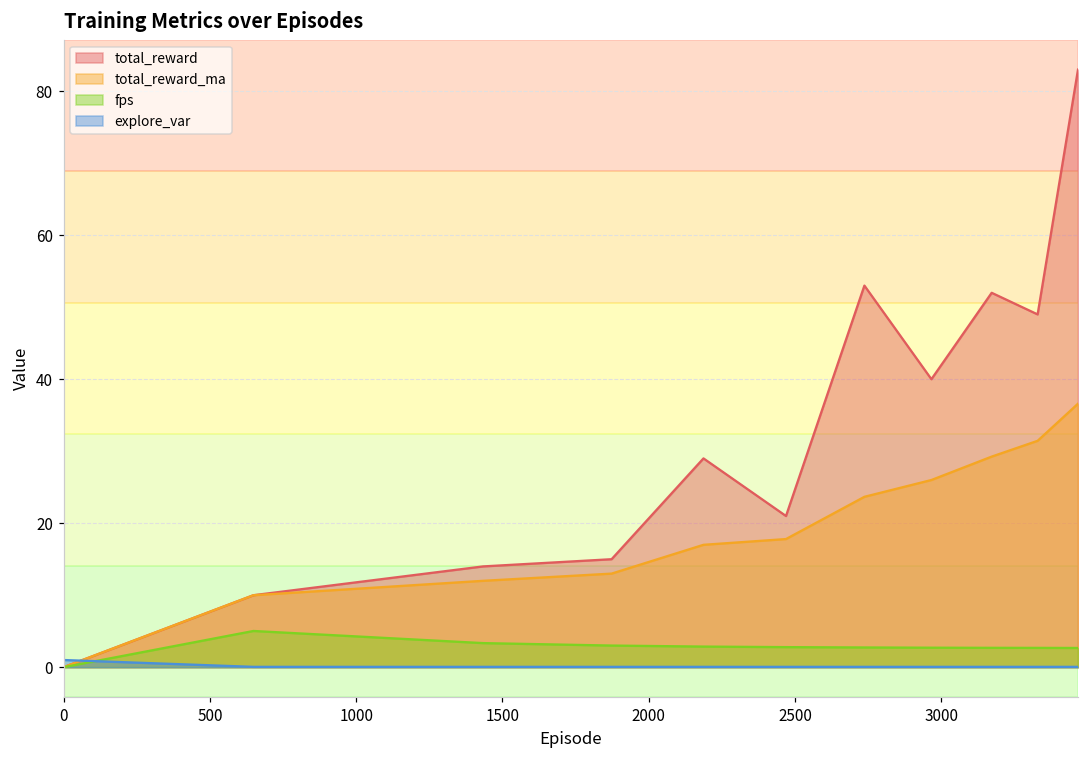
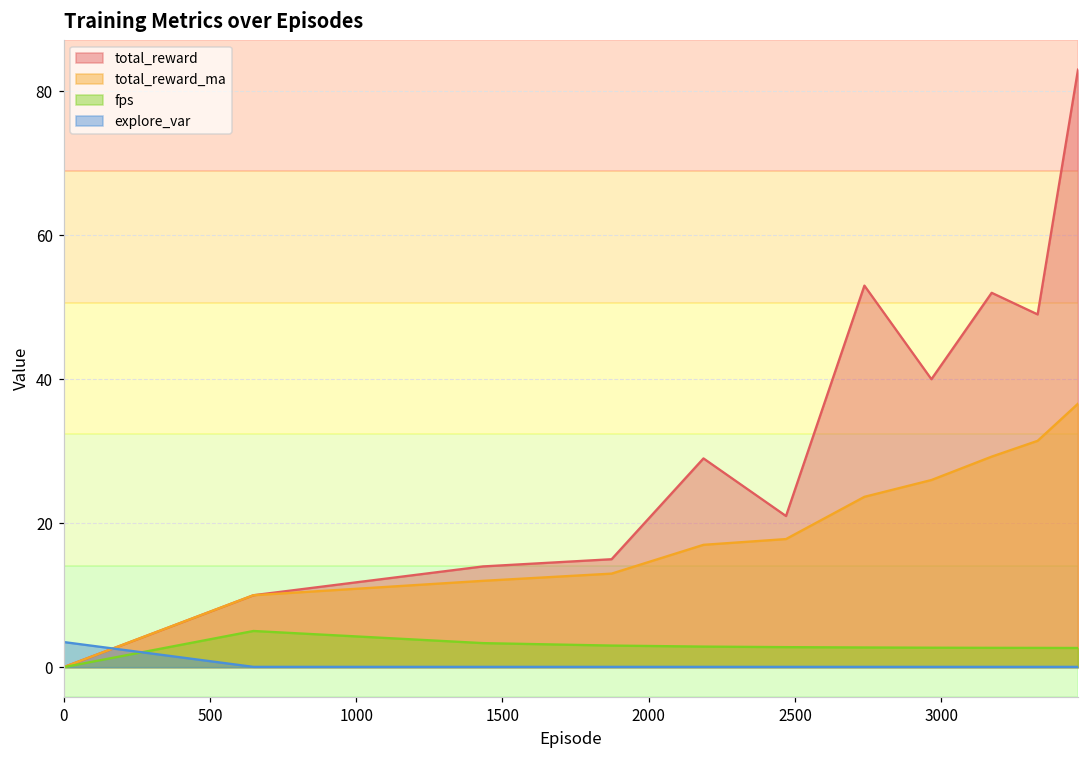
  {
    "explore_var": {
-     "0": 1
+     "0": 4
    }
  }
